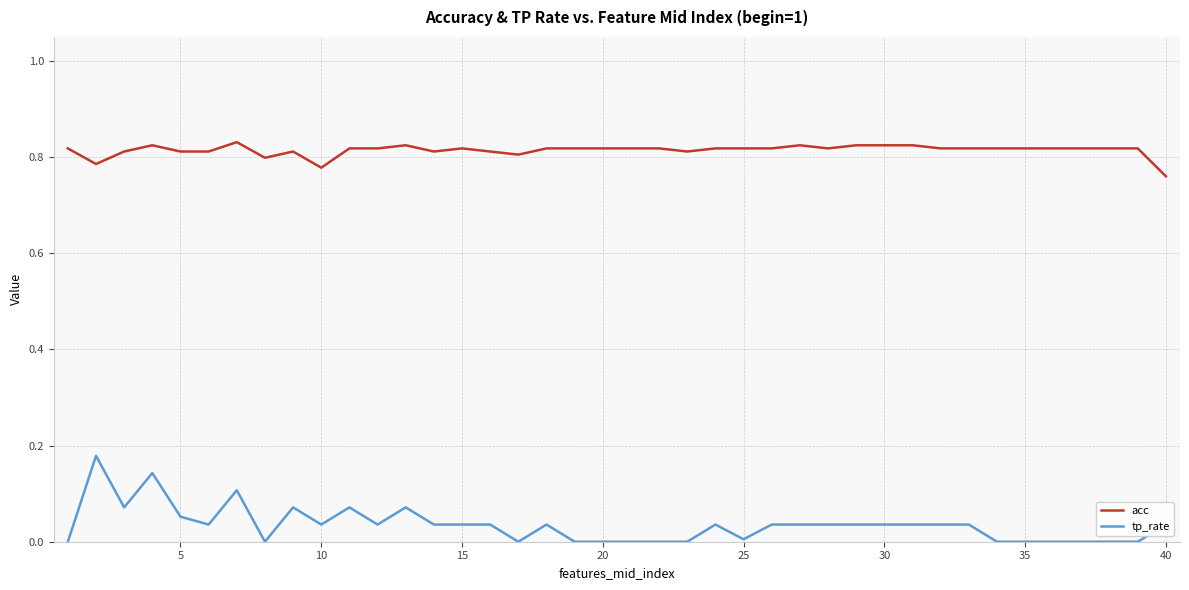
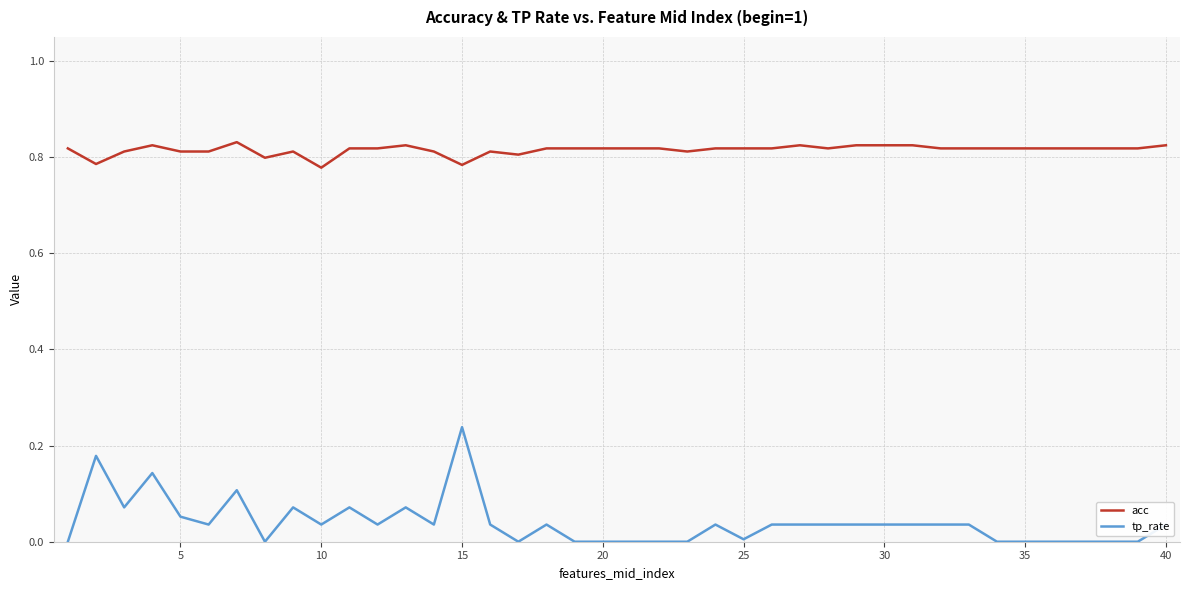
  {
    "acc": {
      "5": 0.81,
      "10": 0.78,
-     "15": 0.82,
+     "15": 0.78,
      "20": 0.82,
      "25": 0.82,
      "30": 0.82,
      "35": 0.82,
-     "40": 0.76
+     "40": 0.82
    },
    "tp_rate": {
      "5": 0.05,
      "10": 0.04,
-     "15": 0.04,
+     "15": 0.24,
      "20": 0.00,
      "25": 0.01,
      "30": 0.04,
      "35": 0.00
    }
  }
